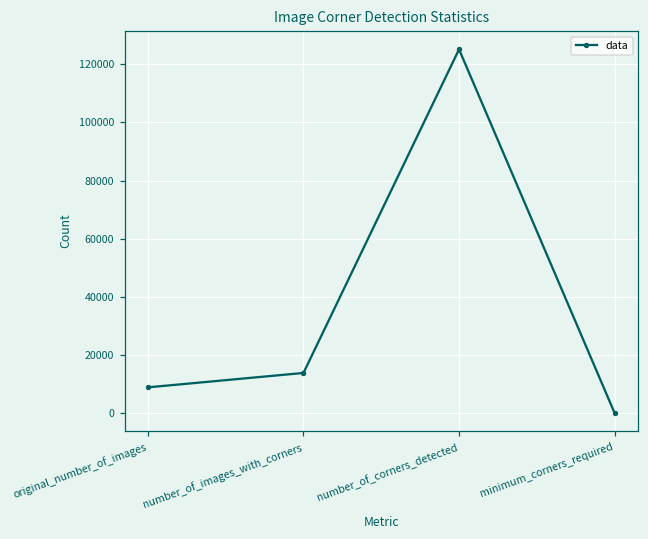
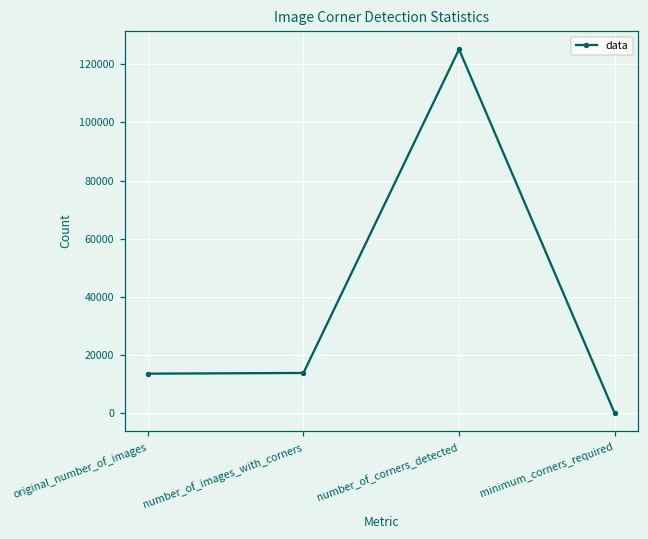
  {
-   "original_number_of_images": 9000,
+   "original_number_of_images": 14000,
    "number_of_images_with_corners": 14000,
    "number_of_corners_detected": 125000,
    "minimum_corners_required": 0
  }
